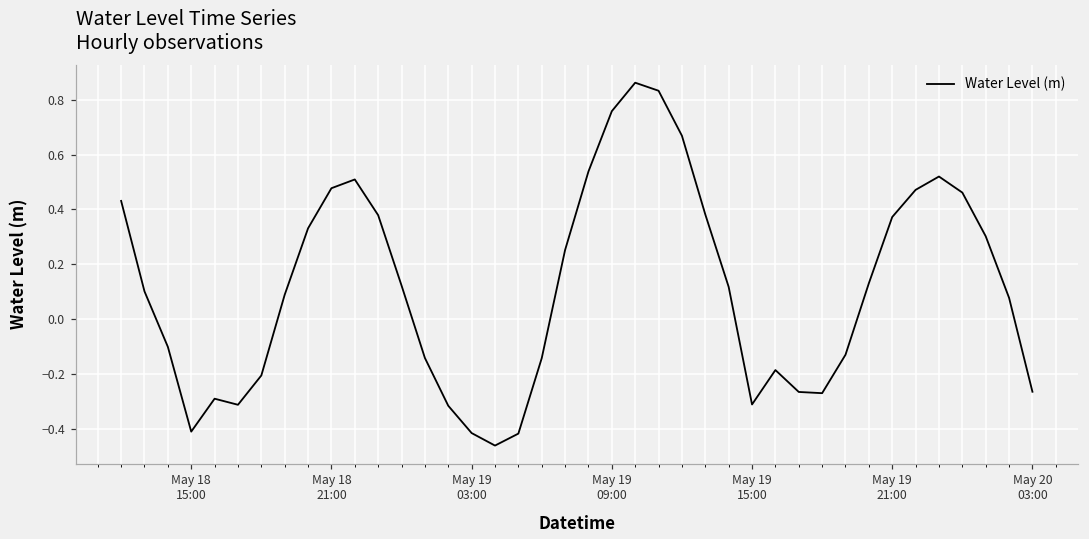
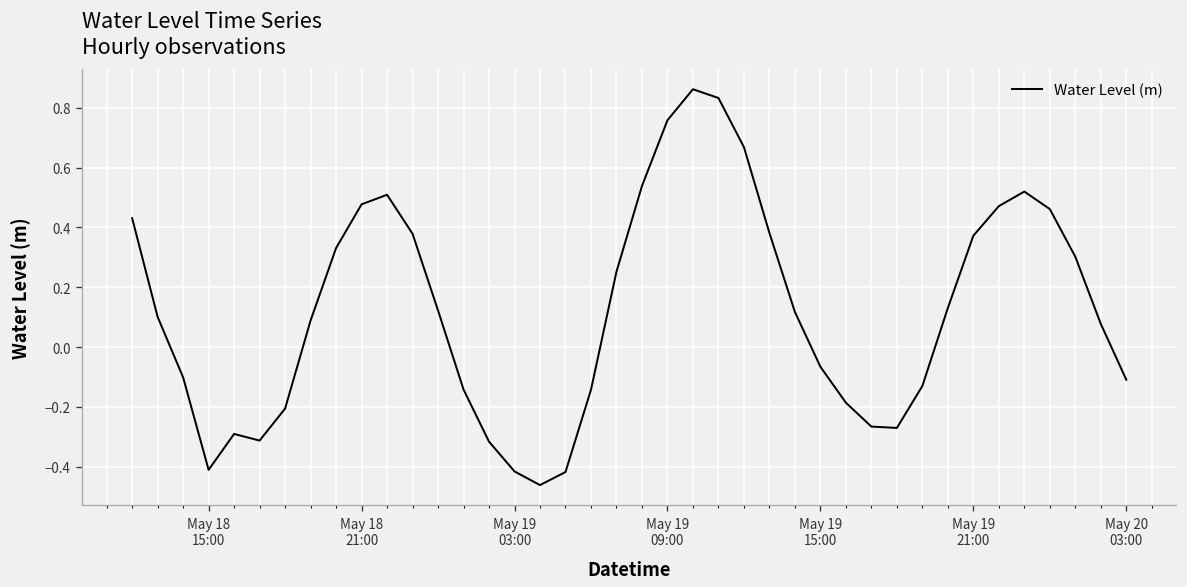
  {
    "May 18 15:00": -0.41,
    "May 18 21:00": 0.48,
    "May 19 03:00": -0.42,
    "May 19 09:00": 0.76,
-   "May 19 15:00": -0.31,
+   "May 19 15:00": -0.07,
    "May 19 21:00": 0.37,
-   "May 20 03:00": -0.26
+   "May 20 03:00": -0.11
  }
